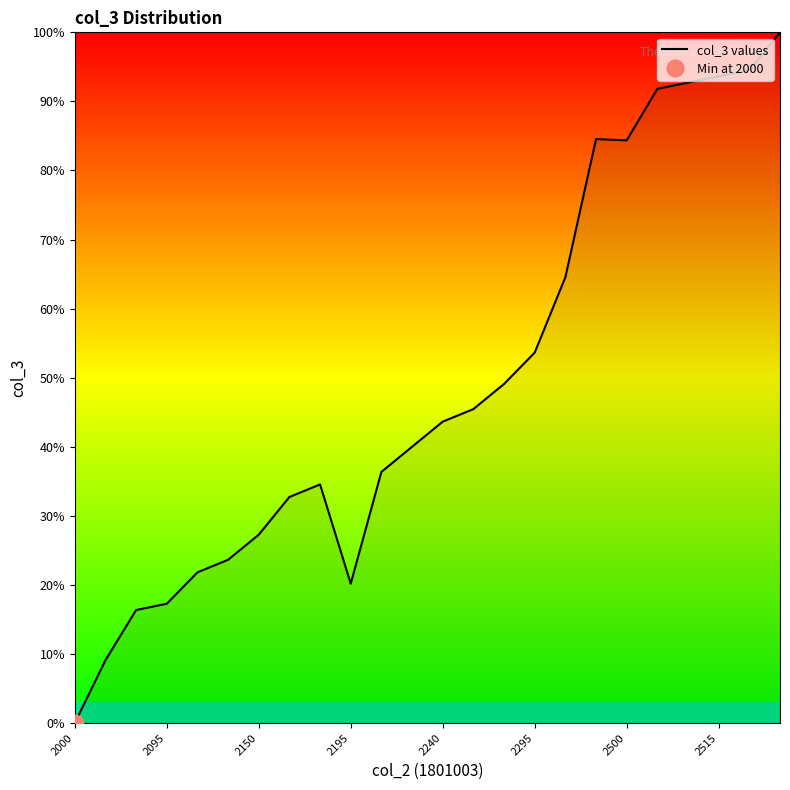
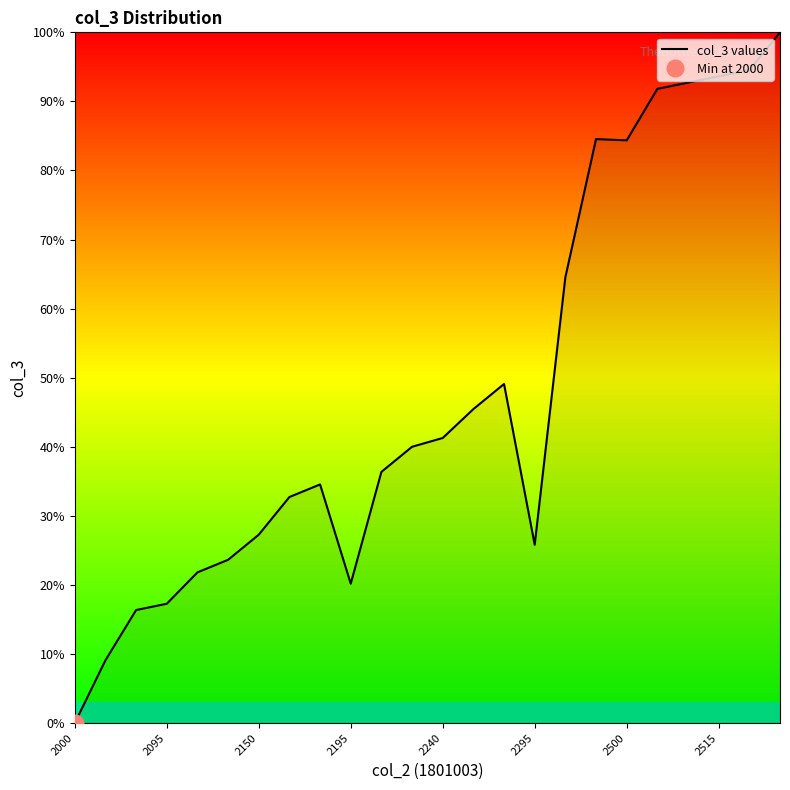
  {
    "col_3 values": {
      "2095": "17%",
      "2150": "27%",
      "2195": "20%",
-     "2240": "44%",
-     "2295": "54%",
+     "2240": "41%",
+     "2295": "26%",
      "2500": "84%"
    }
  }
